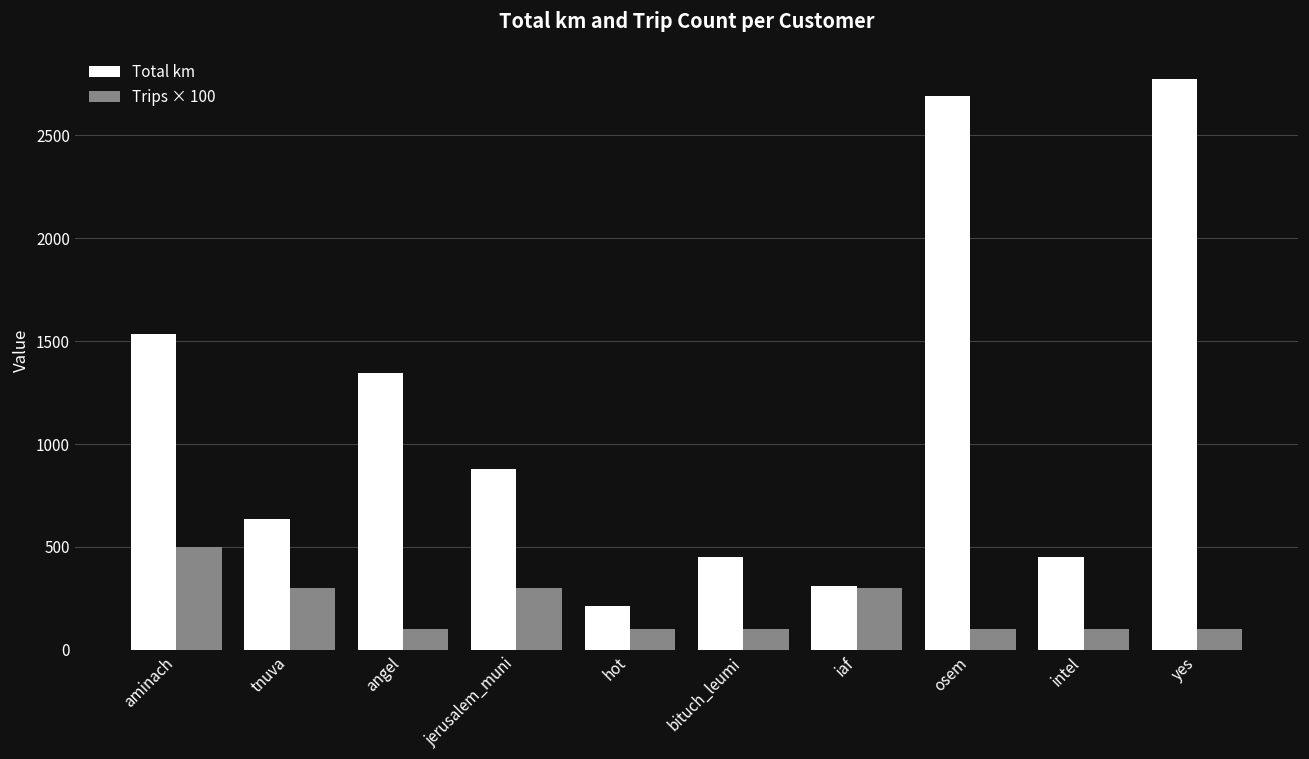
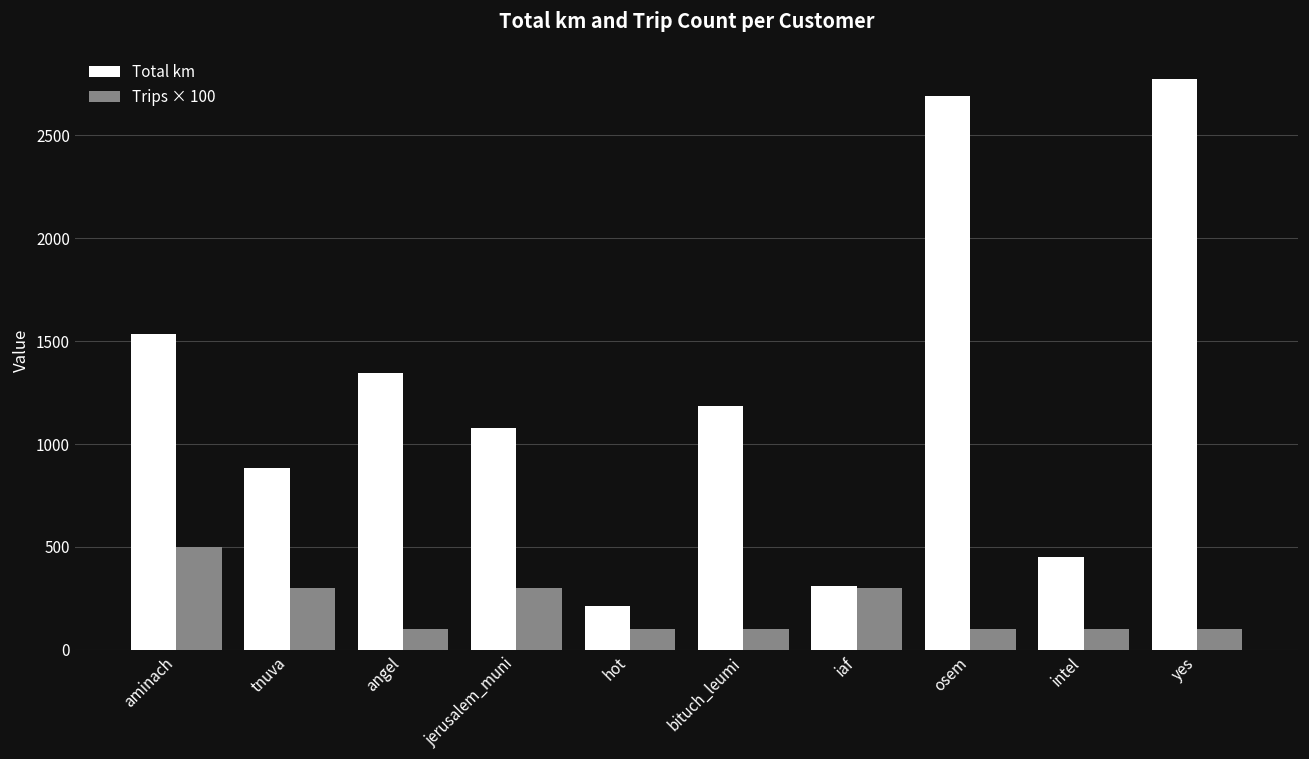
  {
    "Total km": {
      "aminach": 1530,
-     "tnuva": 640,
+     "tnuva": 890,
      "angel": 1350,
-     "jerusalem_muni": 880,
+     "jerusalem_muni": 1080,
      "hot": 210,
-     "bituch_leumi": 450,
+     "bituch_leumi": 1190,
      "iaf": 310,
      "osem": 2690,
      "intel": 450,
      "yes": 2770
    },
    "Trips × 100": {
      "aminach": 500,
      "tnuva": 300,
      "angel": 100,
      "jerusalem_muni": 300,
      "hot": 100,
      "bituch_leumi": 100,
      "iaf": 300,
      "osem": 100,
      "intel": 100,
      "yes": 100
    }
  }
